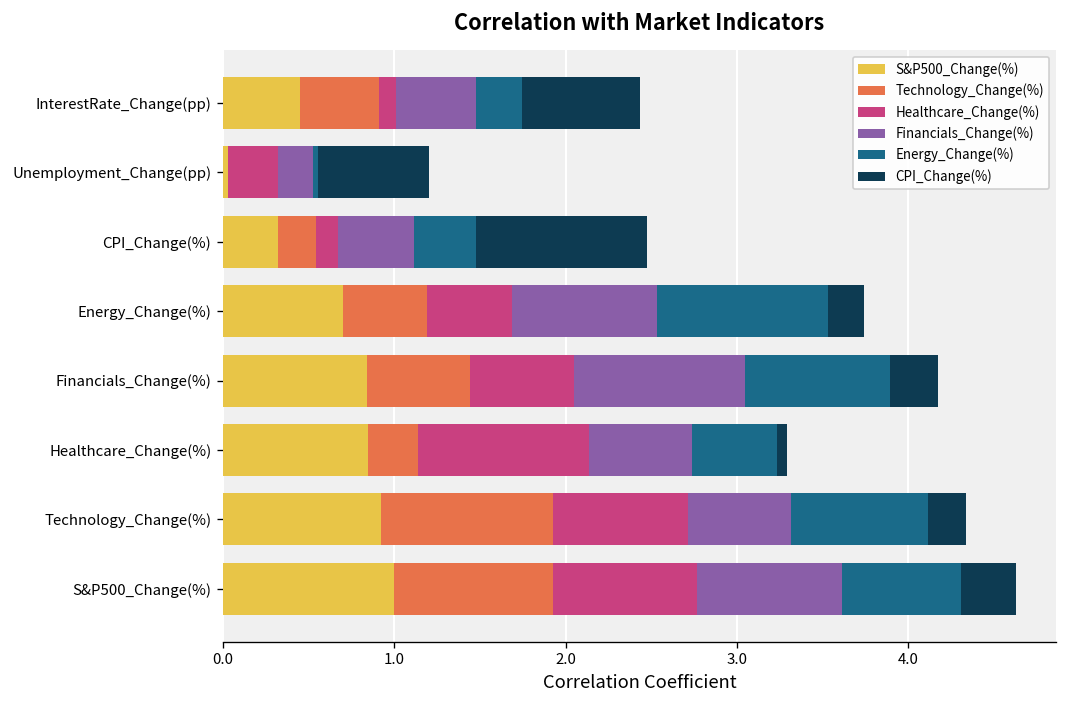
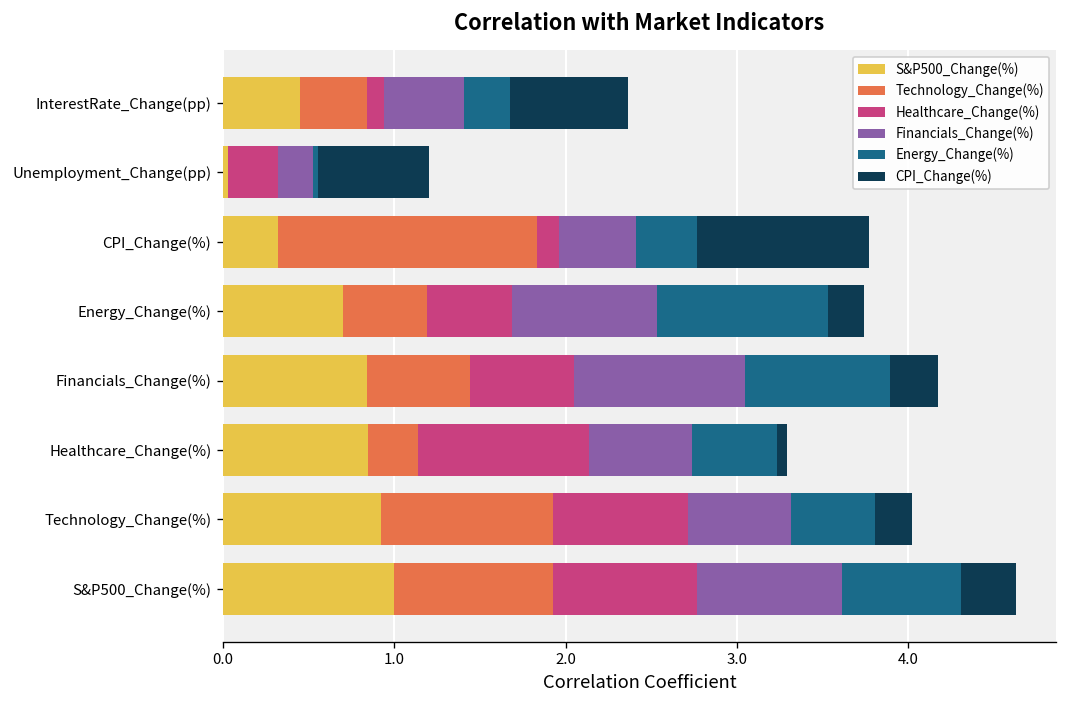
  {
    "S&P500_Change(%)": {
      "InterestRate_Change(pp)": 0.45,
      "Unemployment_Change(pp)": 0.03,
      "CPI_Change(%)": 0.32,
      "Energy_Change(%)": 0.70,
      "Financials_Change(%)": 0.84,
      "Healthcare_Change(%)": 0.85,
      "Technology_Change(%)": 0.92,
      "S&P500_Change(%)": 1.00
    },
    "Technology_Change(%)": {
-     "InterestRate_Change(pp)": 0.46,
-     "CPI_Change(%)": 0.22,
+     "InterestRate_Change(pp)": 0.39,
+     "CPI_Change(%)": 1.51,
      "Energy_Change(%)": 0.49,
      "Financials_Change(%)": 0.60,
      "Healthcare_Change(%)": 0.29,
      "Technology_Change(%)": 1.00,
      "S&P500_Change(%)": 0.92
    },
    "Healthcare_Change(%)": {
      "InterestRate_Change(pp)": 0.10,
      "Unemployment_Change(pp)": 0.29,
      "CPI_Change(%)": 0.13,
      "Energy_Change(%)": 0.50,
      "Financials_Change(%)": 0.60,
      "Healthcare_Change(%)": 1.00,
      "Technology_Change(%)": 0.79,
      "S&P500_Change(%)": 0.85
    },
    "Financials_Change(%)": {
      "InterestRate_Change(pp)": 0.47,
      "Unemployment_Change(pp)": 0.20,
      "CPI_Change(%)": 0.45,
      "Energy_Change(%)": 0.85,
      "Financials_Change(%)": 1.00,
      "Healthcare_Change(%)": 0.60,
      "Technology_Change(%)": 0.60,
      "S&P500_Change(%)": 0.84
    },
    "Energy_Change(%)": {
      "InterestRate_Change(pp)": 0.27,
      "Unemployment_Change(pp)": 0.03,
      "CPI_Change(%)": 0.36,
      "Energy_Change(%)": 1.00,
      "Financials_Change(%)": 0.85,
      "Healthcare_Change(%)": 0.50,
-     "Technology_Change(%)": 0.80,
+     "Technology_Change(%)": 0.49,
      "S&P500_Change(%)": 0.70
    },
    "CPI_Change(%)": {
      "InterestRate_Change(pp)": 0.69,
      "Unemployment_Change(pp)": 0.65,
      "CPI_Change(%)": 1.00,
      "Energy_Change(%)": 0.21,
      "Financials_Change(%)": 0.28,
      "Healthcare_Change(%)": 0.06,
      "Technology_Change(%)": 0.22,
      "S&P500_Change(%)": 0.32
    }
  }
